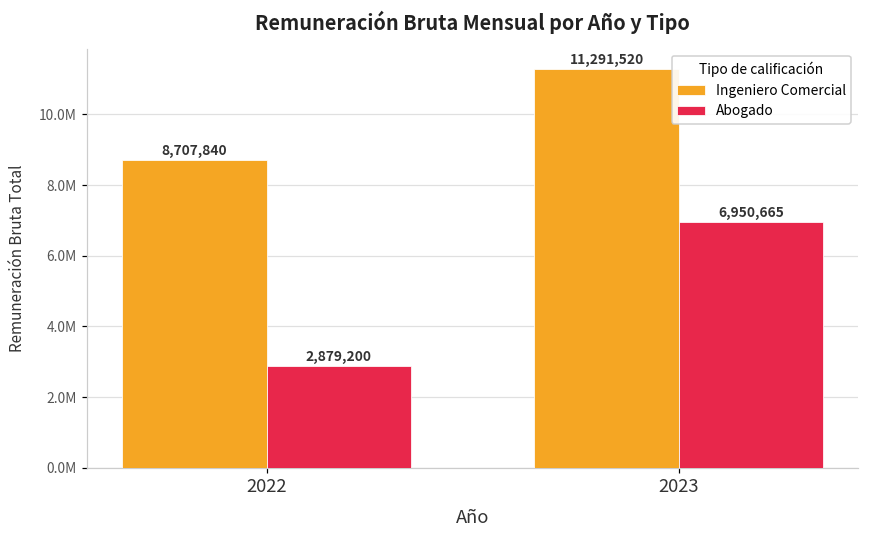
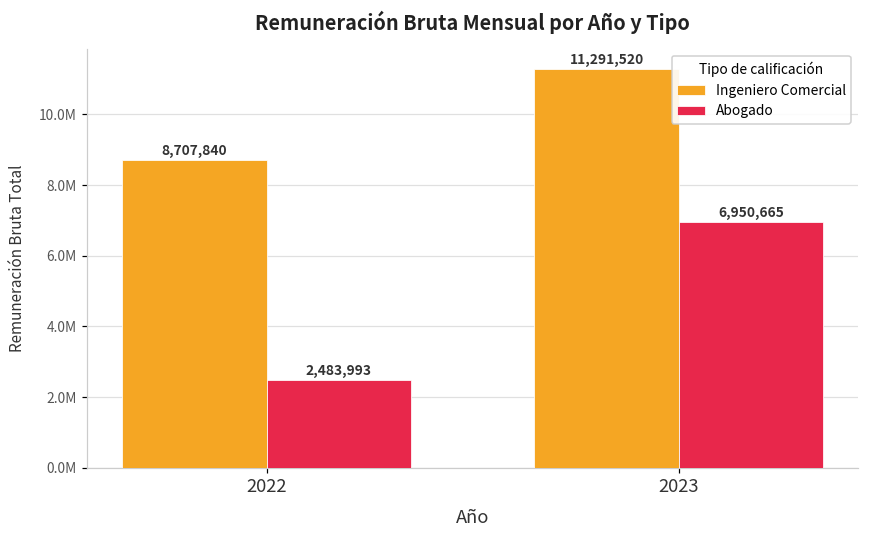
  {
    "Ingeniero Comercial": {
      "2022": "8,707,840",
      "2023": "11,291,520"
    },
    "Abogado": {
-     "2022": "2,879,200",
+     "2022": "2,483,993",
      "2023": "6,950,665"
    }
  }
